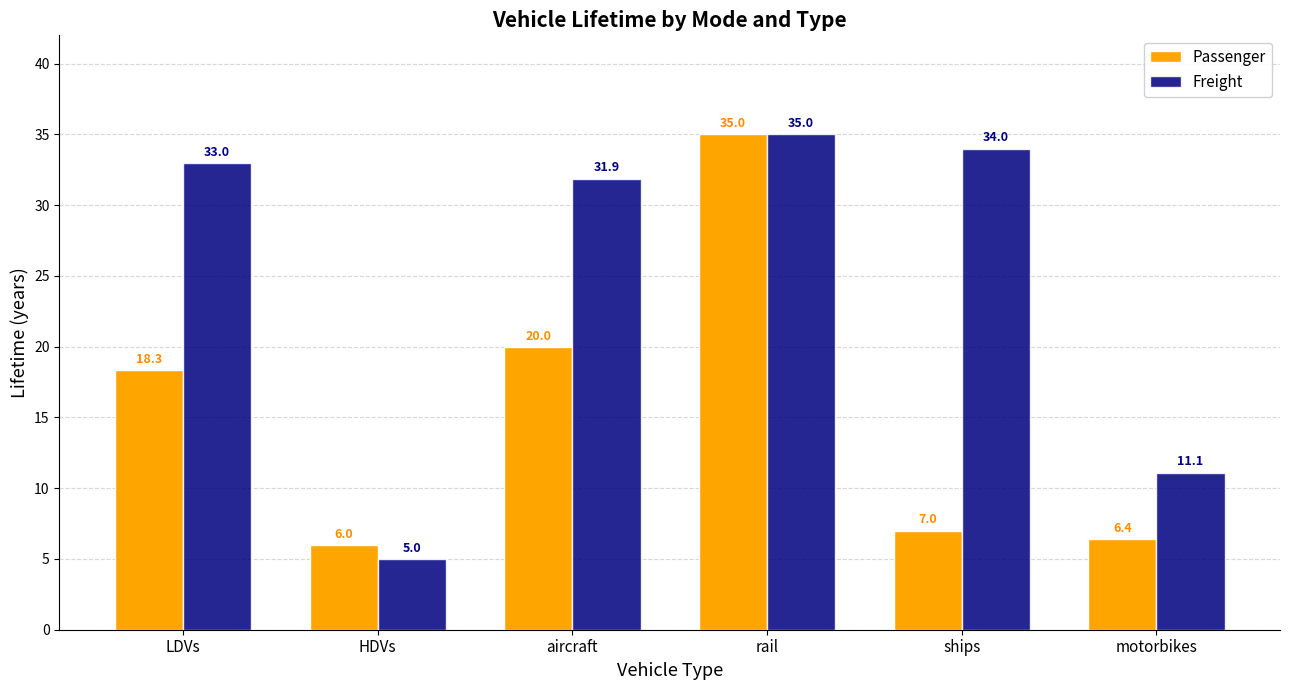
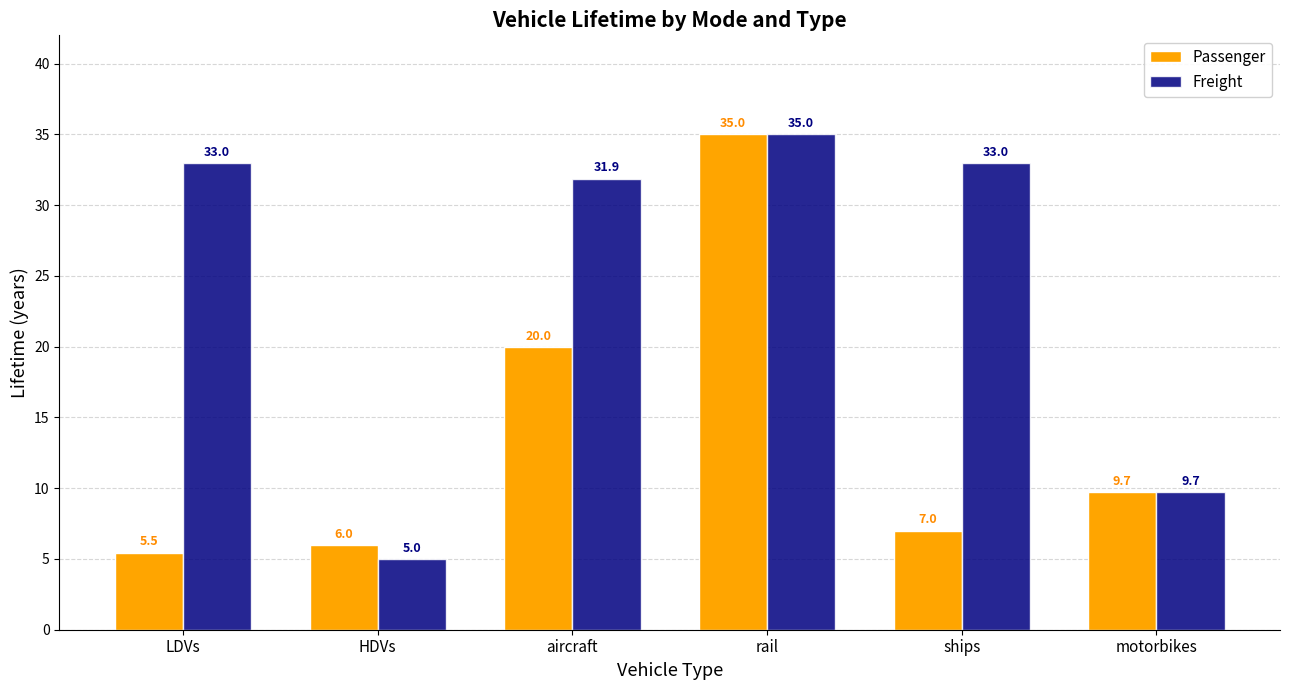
  {
    "Passenger": {
-     "LDVs": 18.3,
+     "LDVs": 5.5,
      "HDVs": 6.0,
      "aircraft": 20.0,
      "rail": 35.0,
      "ships": 7.0,
-     "motorbikes": 6.4
+     "motorbikes": 9.7
    },
    "Freight": {
      "LDVs": 33.0,
      "HDVs": 5.0,
      "aircraft": 31.9,
      "rail": 35.0,
-     "ships": 34.0,
-     "motorbikes": 11.1
+     "ships": 33.0,
+     "motorbikes": 9.7
    }
  }
